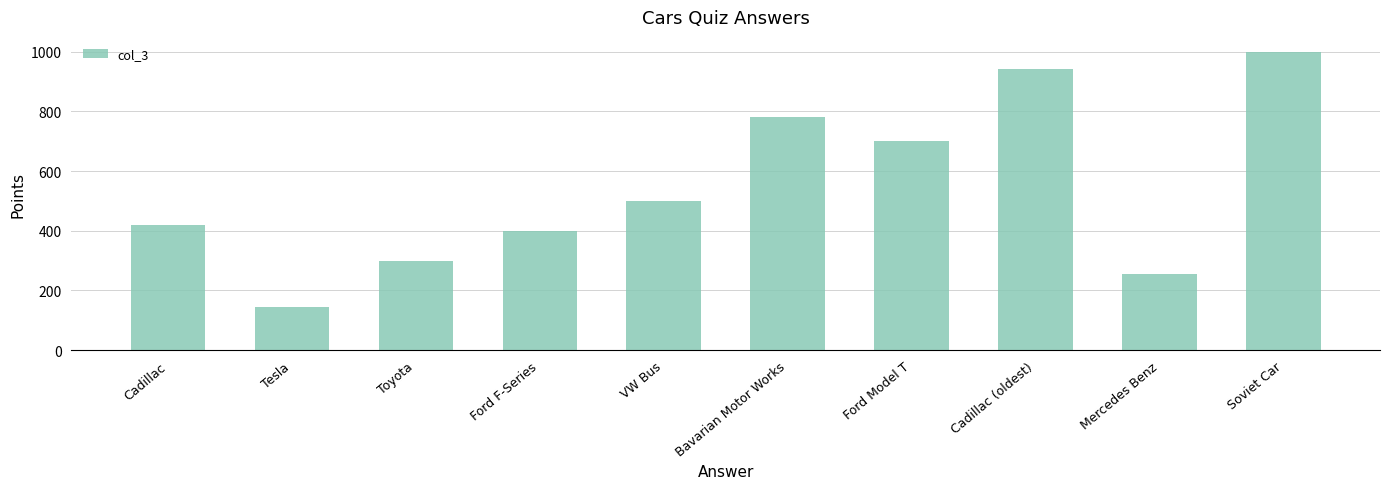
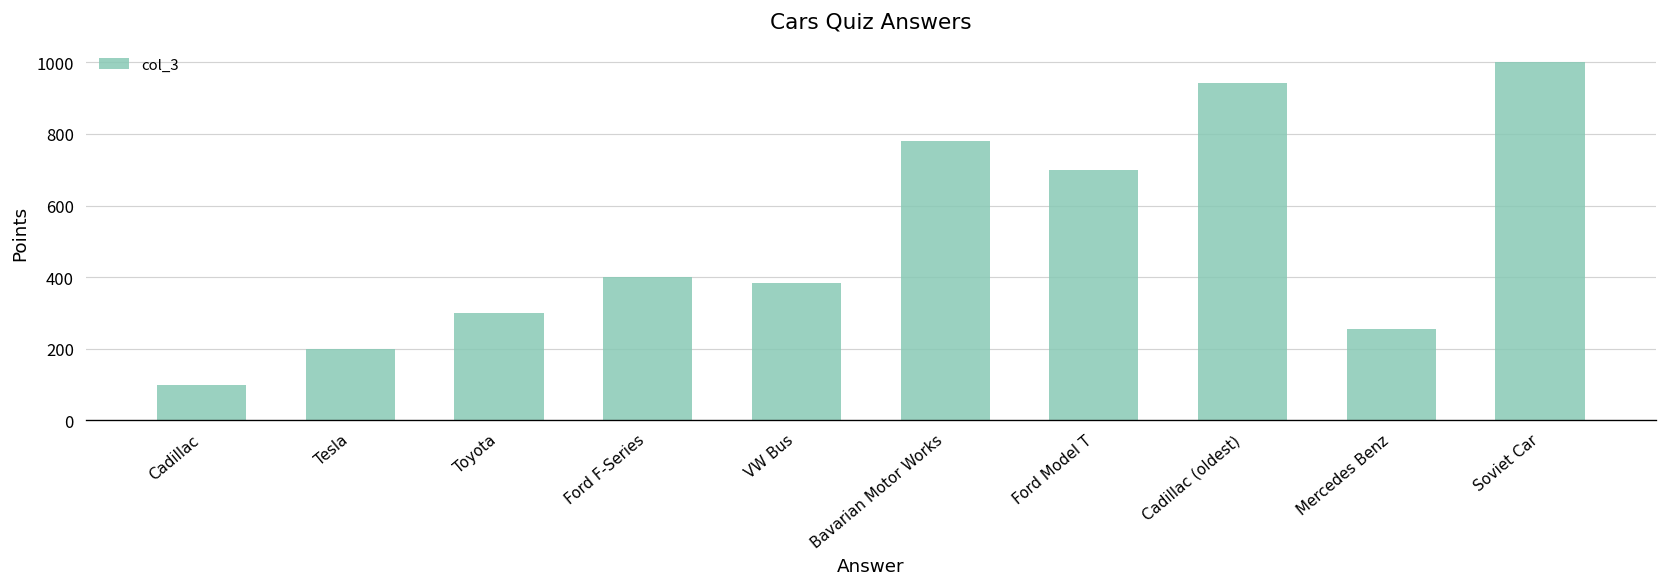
  {
-   "Cadillac": 420,
-   "Tesla": 150,
+   "Cadillac": 100,
+   "Tesla": 200,
    "Toyota": 300,
    "Ford F-Series": 400,
-   "VW Bus": 500,
+   "VW Bus": 380,
    "Bavarian Motor Works": 780,
    "Ford Model T": 700,
    "Cadillac (oldest)": 940,
    "Mercedes Benz": 260,
    "Soviet Car": 1000
  }
